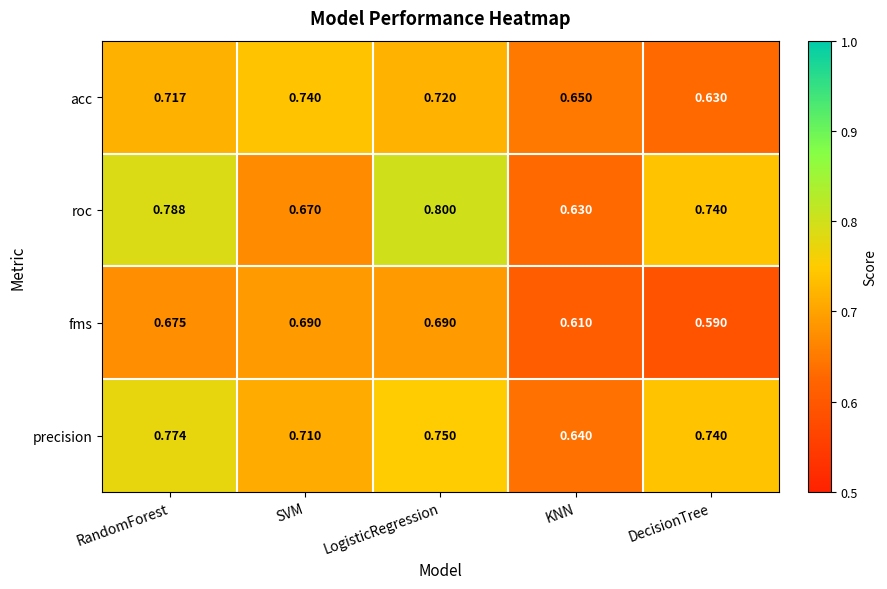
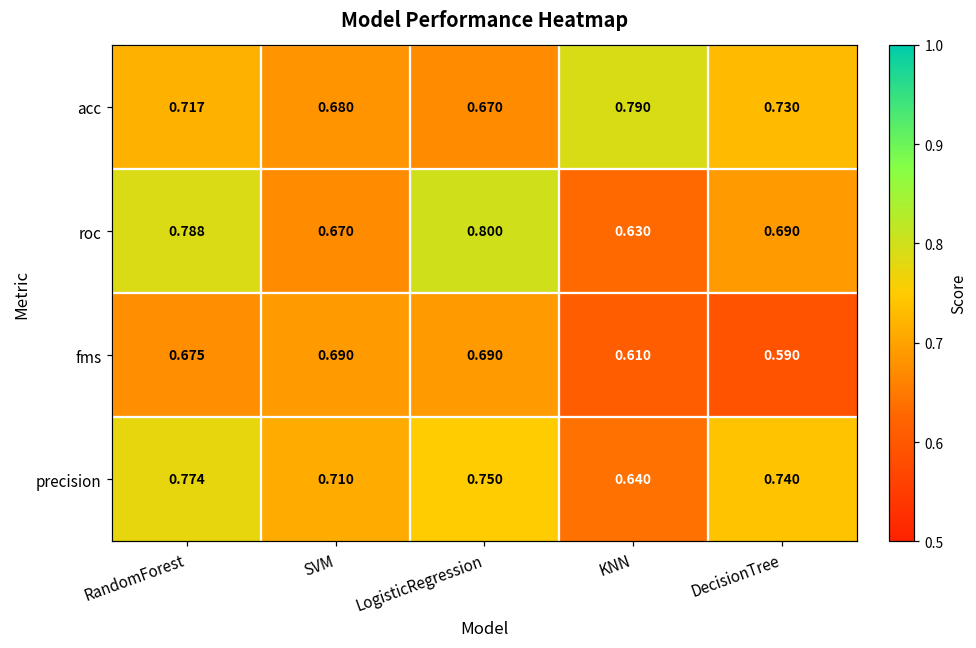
  {
    "acc": {
      "RandomForest": 0.717,
-     "SVM": 0.740,
-     "LogisticRegression": 0.720,
-     "KNN": 0.650,
-     "DecisionTree": 0.630
+     "SVM": 0.680,
+     "LogisticRegression": 0.670,
+     "KNN": 0.790,
+     "DecisionTree": 0.730
    },
    "roc": {
      "RandomForest": 0.788,
      "SVM": 0.670,
      "LogisticRegression": 0.800,
      "KNN": 0.630,
-     "DecisionTree": 0.740
+     "DecisionTree": 0.690
    },
    "fms": {
      "RandomForest": 0.675,
      "SVM": 0.690,
      "LogisticRegression": 0.690,
      "KNN": 0.610,
      "DecisionTree": 0.590
    },
    "precision": {
      "RandomForest": 0.774,
      "SVM": 0.710,
      "LogisticRegression": 0.750,
      "KNN": 0.640,
      "DecisionTree": 0.740
    }
  }
